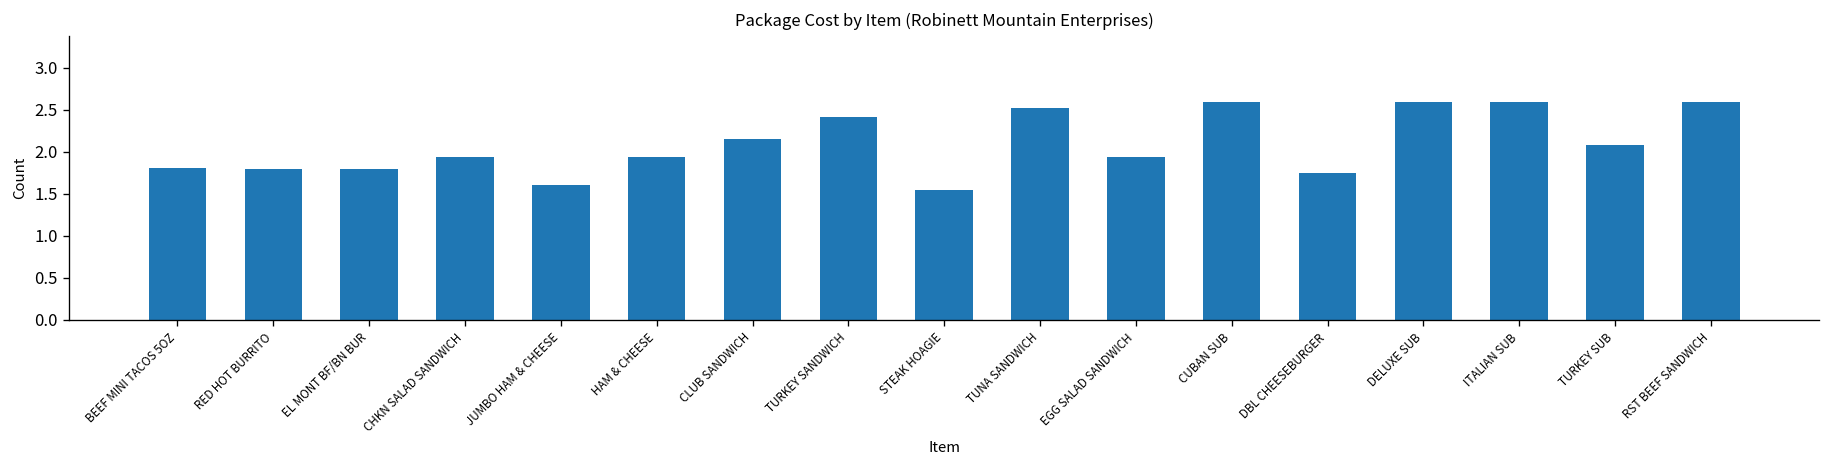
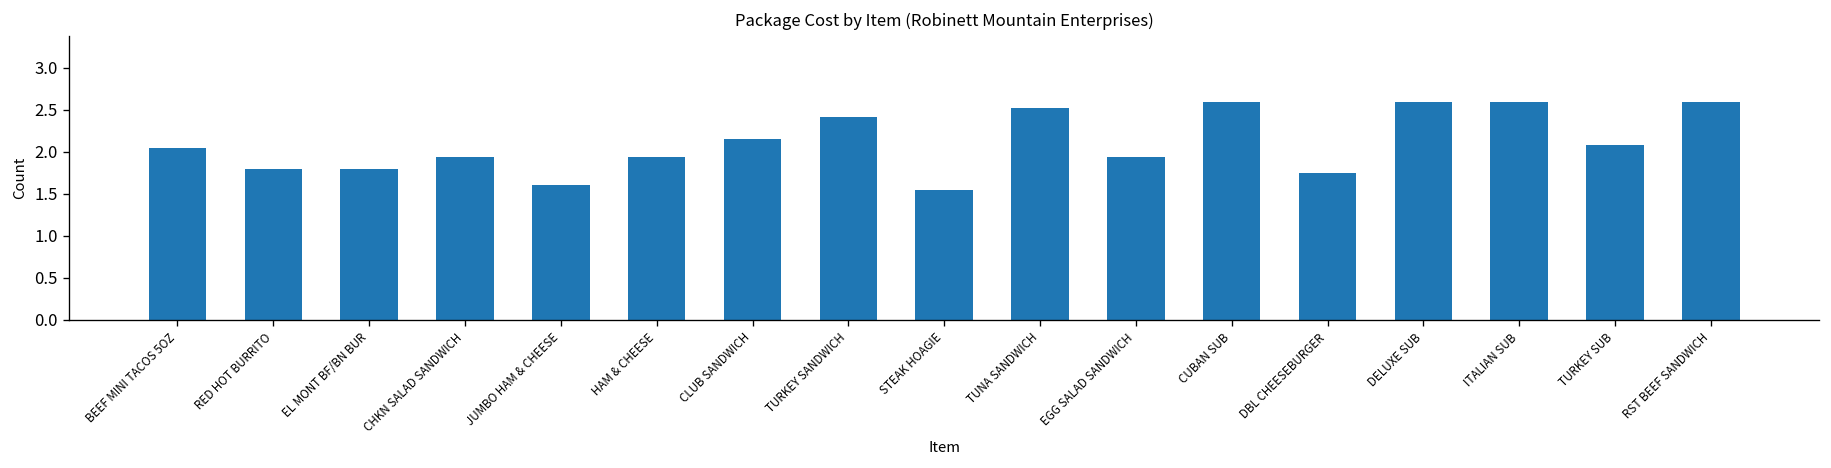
  {
-   "BEEF MINI TACOS 5OZ": 1.8,
+   "BEEF MINI TACOS 5OZ": 2.1,
    "RED HOT BURRITO": 1.8,
    "EL MONT BF/BN BUR": 1.8,
    "CHKN SALAD SANDWICH": 1.9,
    "JUMBO HAM & CHEESE": 1.6,
    "HAM & CHEESE": 1.9,
    "CLUB SANDWICH": 2.2,
    "TURKEY SANDWICH": 2.4,
    "STEAK HOAGIE": 1.6,
    "TUNA SANDWICH": 2.5,
    "EGG SALAD SANDWICH": 1.9,
    "CUBAN SUB": 2.6,
    "DBL CHEESEBURGER": 1.8,
    "DELUXE SUB": 2.6,
    "ITALIAN SUB": 2.6,
    "TURKEY SUB": 2.1,
    "RST BEEF SANDWICH": 2.6
  }
